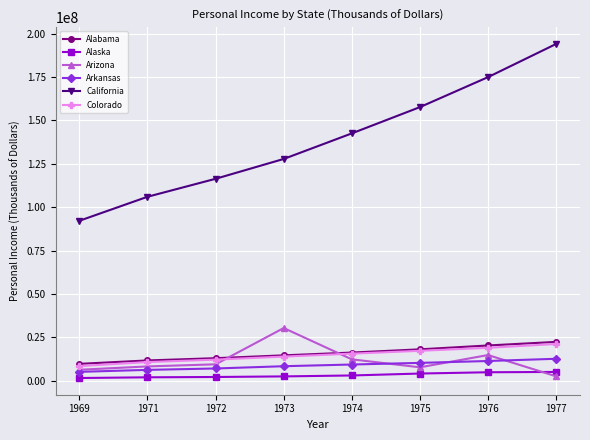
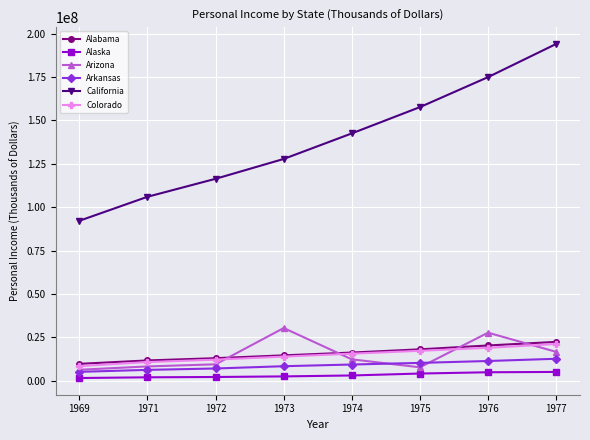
  {
    "Arizona": {
      "1971": 8000000,
      "1972": 9000000,
      "1973": 30000000,
      "1974": 12000000,
      "1975": 8000000,
-     "1976": 15000000,
-     "1977": 3000000
+     "1976": 28000000,
+     "1977": 17000000
    }
  }
